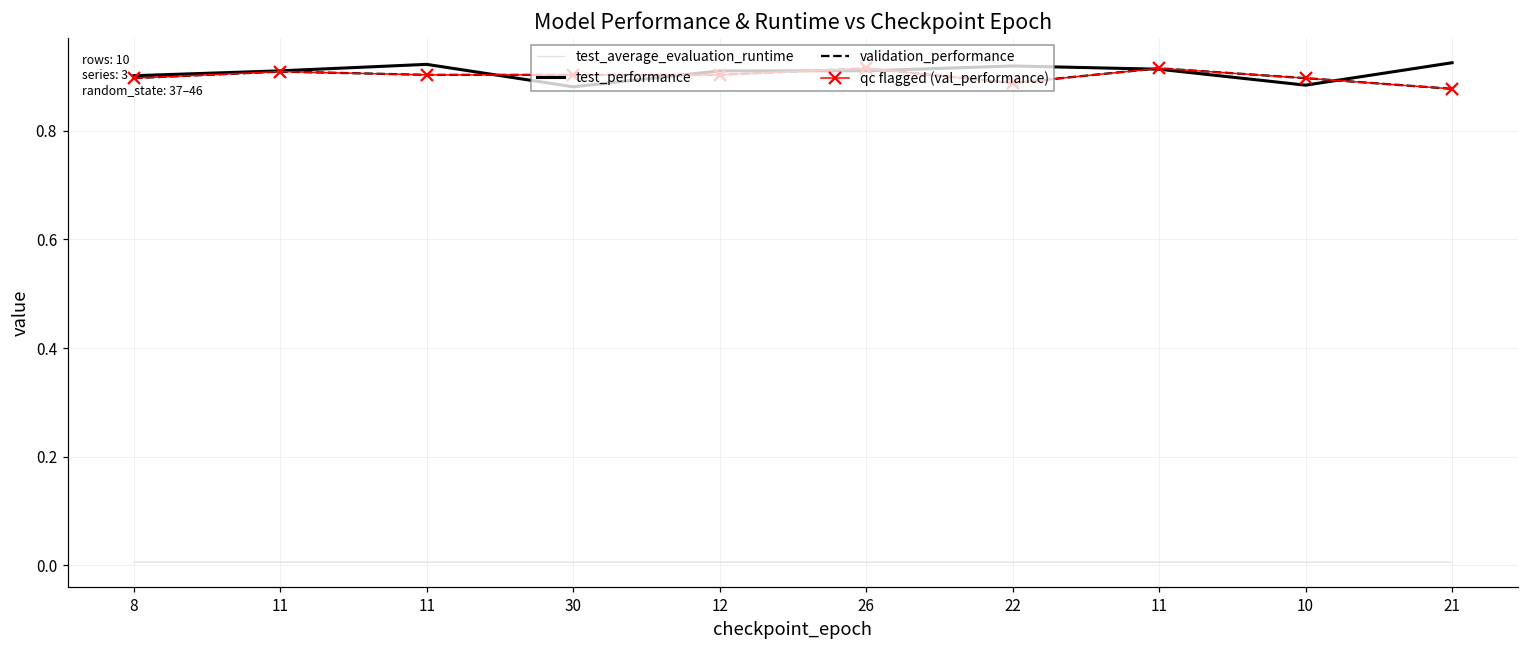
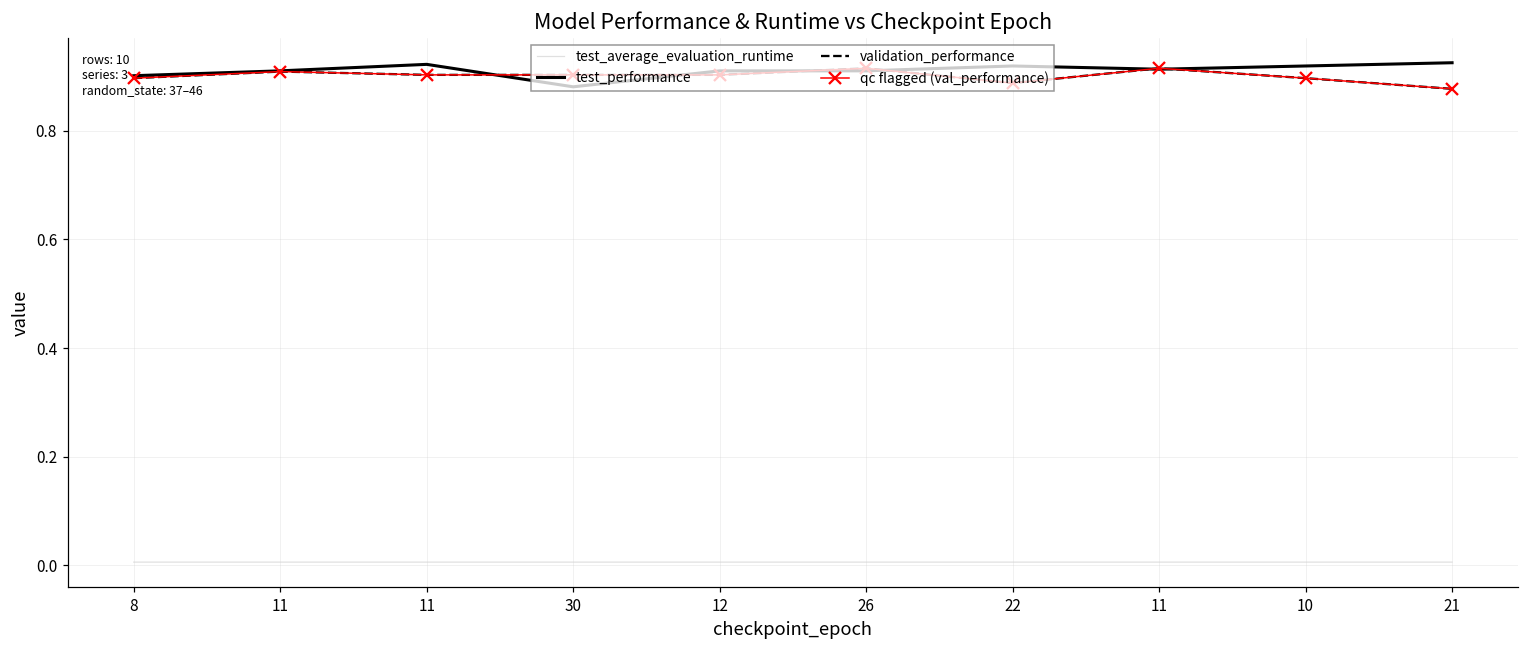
  {
    "test_average_evaluation_runtime": {
      "8": 0.01,
      "30": 0.01,
      "12": 0.01,
      "26": 0.01,
      "22": 0.01,
      "10": 0.01,
      "21": 0.01
    },
    "test_performance": {
-     "10": 0.88,
+     "10": 0.92,
      "21": 0.93
    },
    "qc flagged (val_performance)": {
      "10": 0.90,
      "21": 0.88
    }
  }
